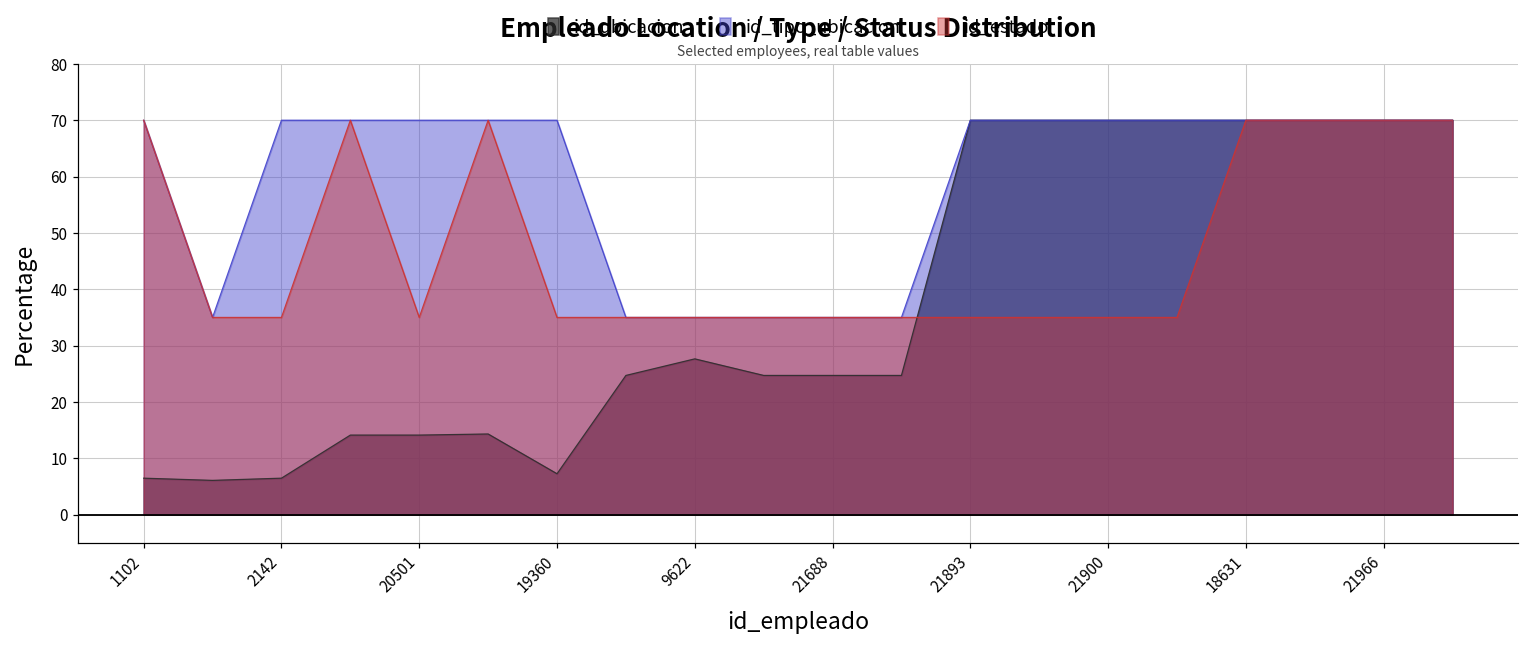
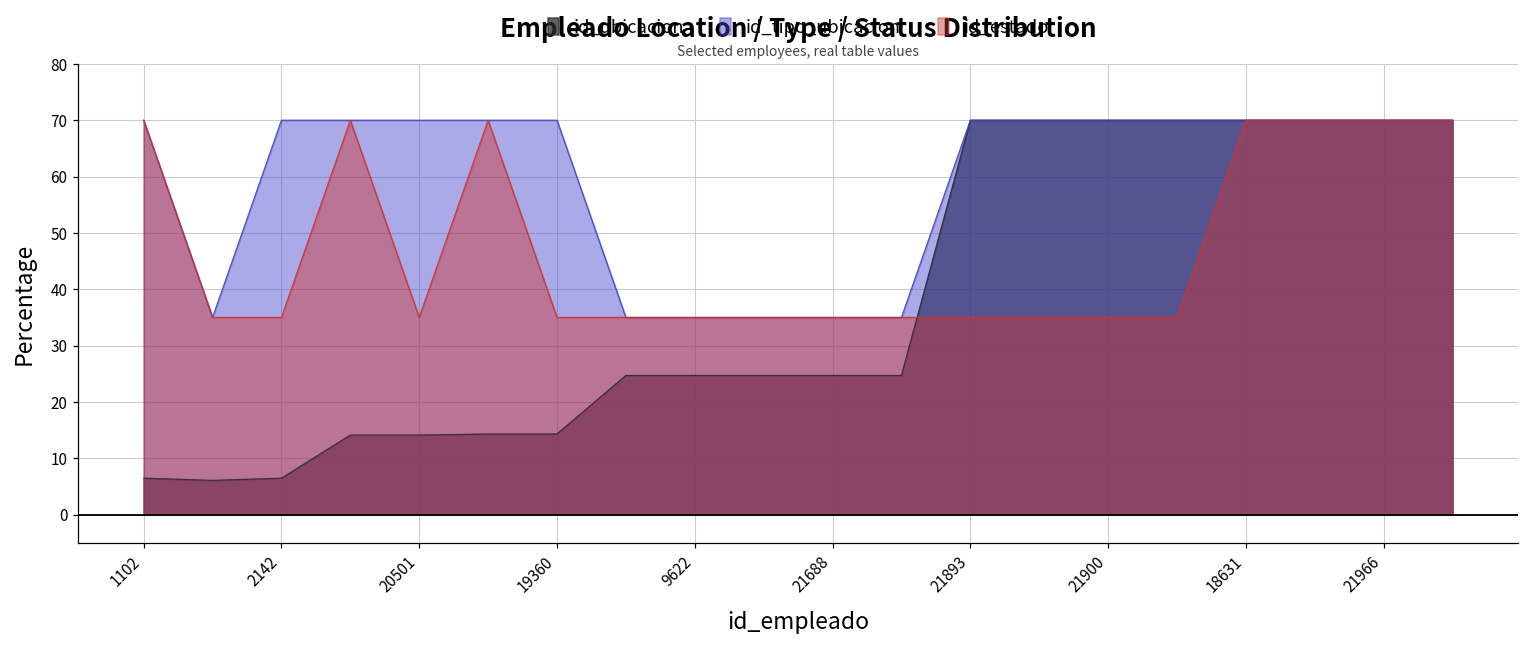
  {
    "id_ubicacion": {
      "1102": 6,
      "2142": 6,
      "20501": 14,
-     "19360": 7,
-     "9622": 28,
+     "19360": 14,
+     "9622": 25,
      "21688": 25
    },
    "id_tipo_ubicacion": {
      "2142": 70,
      "20501": 70,
      "19360": 70
    },
    "id_estado": {
      "2142": 35,
      "20501": 35,
      "19360": 35,
      "21893": 35,
      "21900": 35
    }
  }
